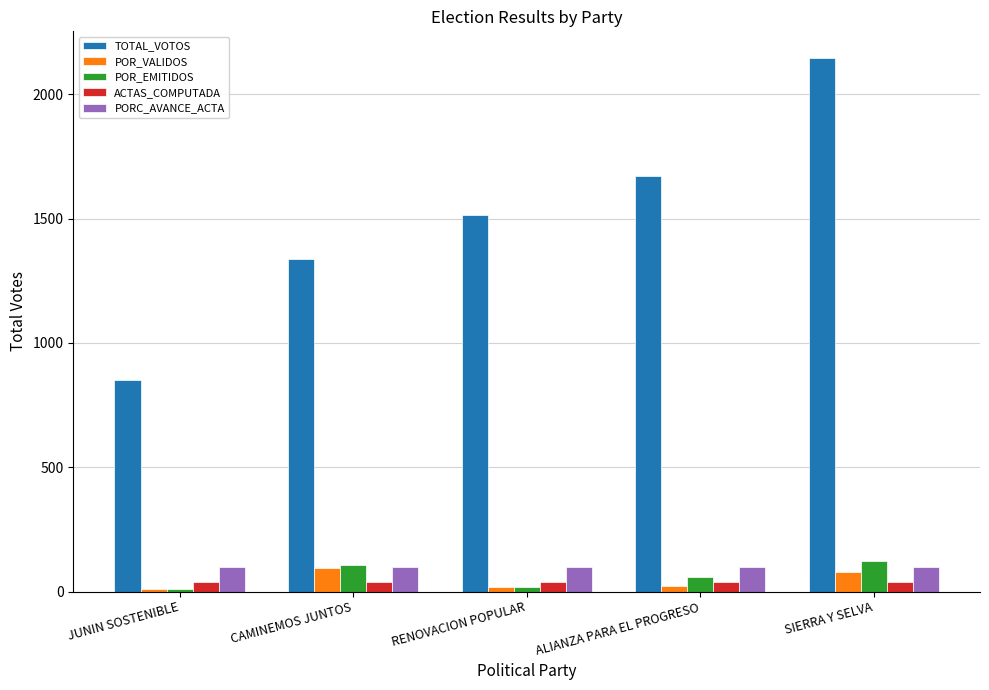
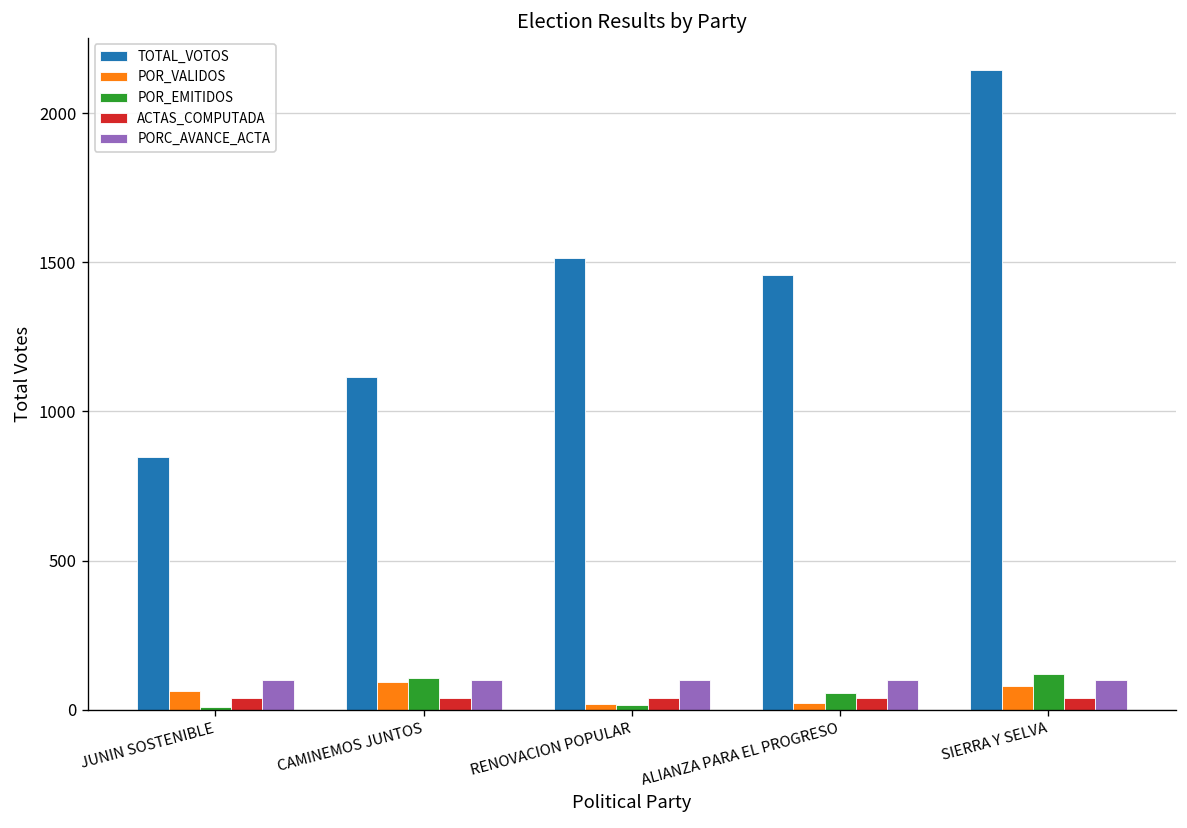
  {
    "TOTAL_VOTOS": {
      "JUNIN SOSTENIBLE": 850,
-     "CAMINEMOS JUNTOS": 1340,
+     "CAMINEMOS JUNTOS": 1120,
      "RENOVACION POPULAR": 1510,
-     "ALIANZA PARA EL PROGRESO": 1670,
+     "ALIANZA PARA EL PROGRESO": 1460,
      "SIERRA Y SELVA": 2150
    },
    "POR_VALIDOS": {
-     "JUNIN SOSTENIBLE": 10,
+     "JUNIN SOSTENIBLE": 60,
      "CAMINEMOS JUNTOS": 90,
      "RENOVACION POPULAR": 20,
      "ALIANZA PARA EL PROGRESO": 20,
      "SIERRA Y SELVA": 80
    },
    "POR_EMITIDOS": {
      "CAMINEMOS JUNTOS": 110,
      "RENOVACION POPULAR": 20,
      "ALIANZA PARA EL PROGRESO": 60,
      "SIERRA Y SELVA": 120
    },
    "ACTAS_COMPUTADA": {
      "JUNIN SOSTENIBLE": 40,
      "CAMINEMOS JUNTOS": 40,
      "RENOVACION POPULAR": 40,
      "ALIANZA PARA EL PROGRESO": 40,
      "SIERRA Y SELVA": 40
    },
    "PORC_AVANCE_ACTA": {
      "JUNIN SOSTENIBLE": 100,
      "CAMINEMOS JUNTOS": 100,
      "RENOVACION POPULAR": 100,
      "ALIANZA PARA EL PROGRESO": 100,
      "SIERRA Y SELVA": 100
    }
  }
